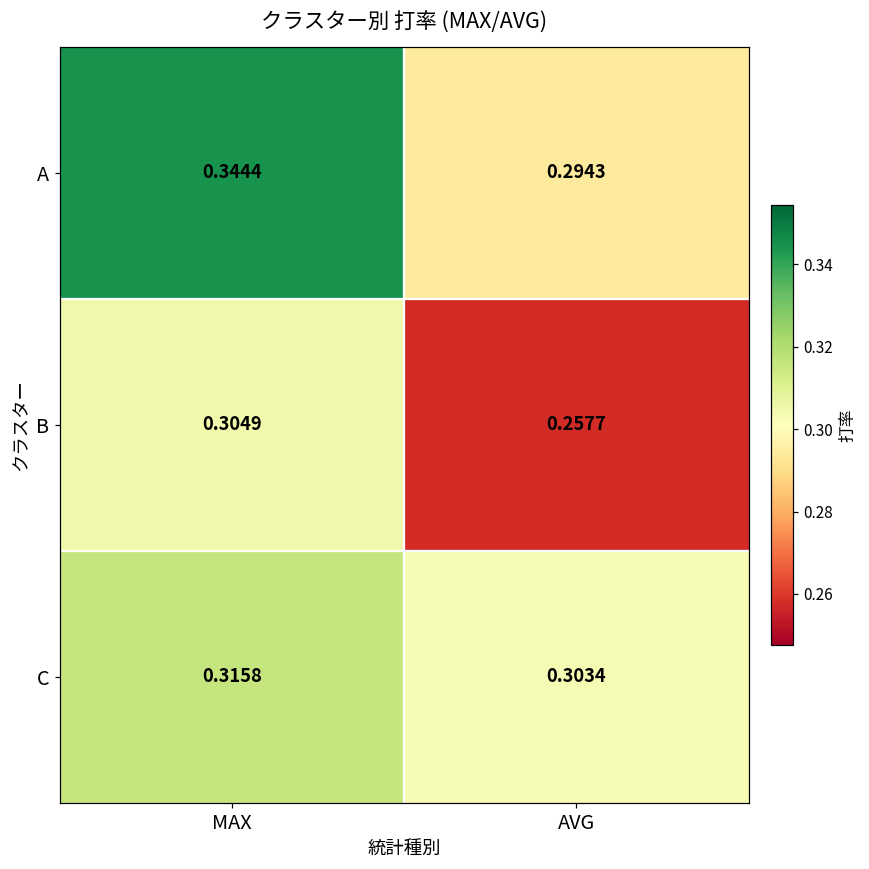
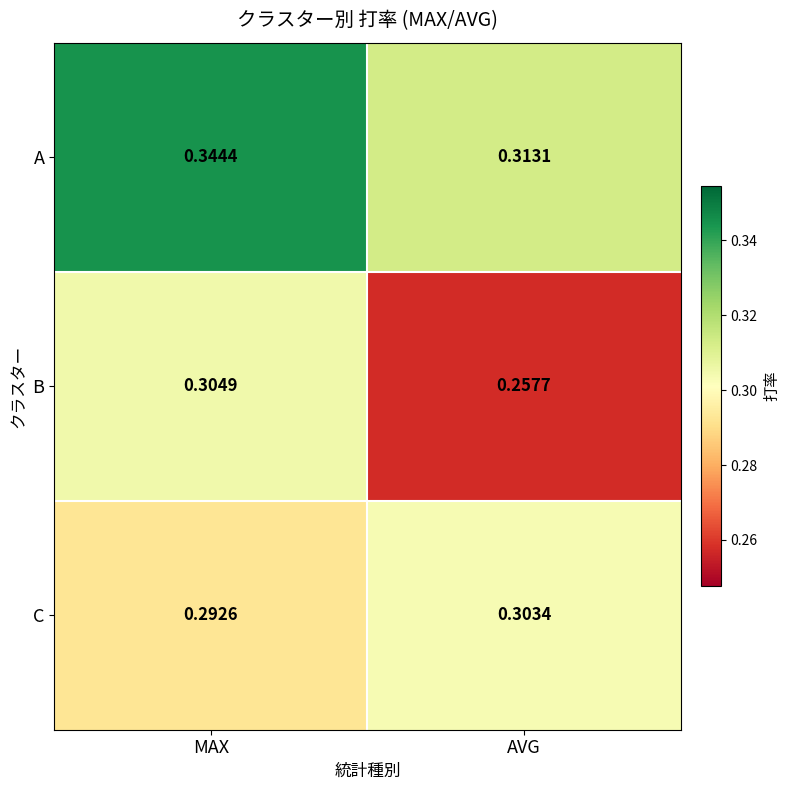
  {
    "A": {
      "MAX": 0.3444,
-     "AVG": 0.2943
+     "AVG": 0.3131
    },
    "B": {
      "MAX": 0.3049,
      "AVG": 0.2577
    },
    "C": {
-     "MAX": 0.3158,
+     "MAX": 0.2926,
      "AVG": 0.3034
    }
  }
